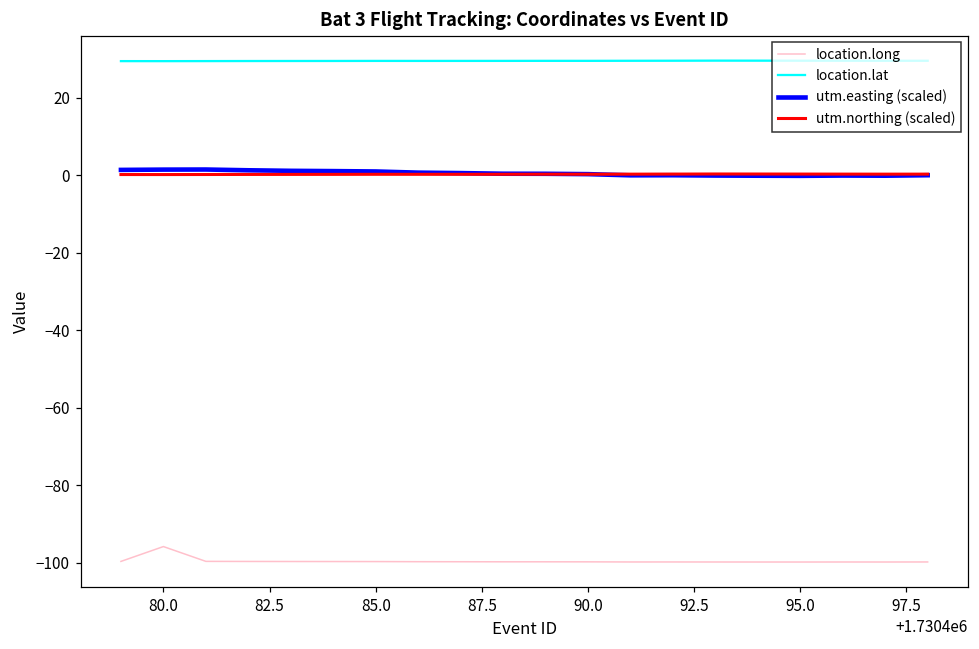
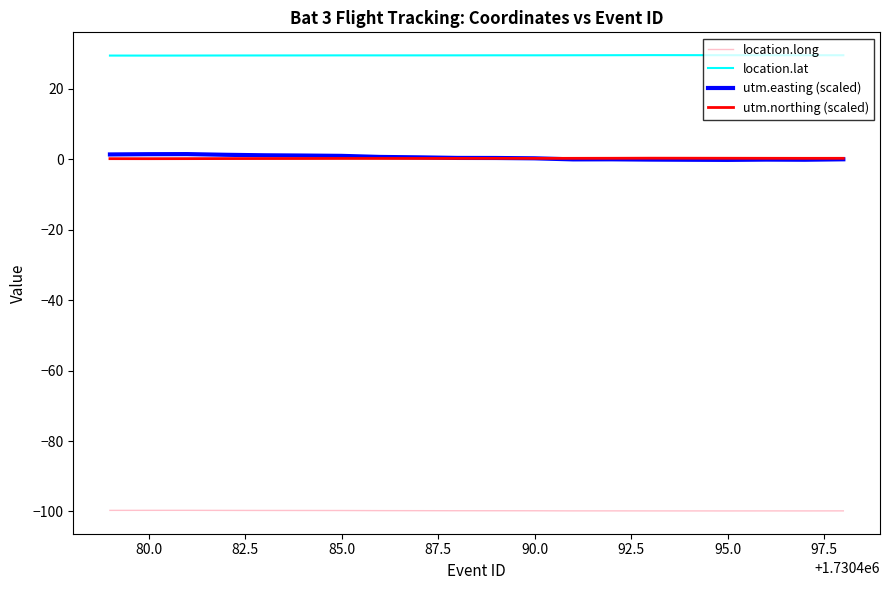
  {
    "location.long": {
-     "80.0": -96,
+     "80.0": -100,
      "85.0": -100,
      "90.0": -100,
      "95.0": -100
    },
    "location.lat": {
      "80.0": 29,
      "85.0": 29,
      "90.0": 30
    },
    "utm.easting (scaled)": {
      "80.0": 1,
      "85.0": 1
    },
    "utm.northing (scaled)": {
      "80.0": 0,
      "85.0": 0
    }
  }
